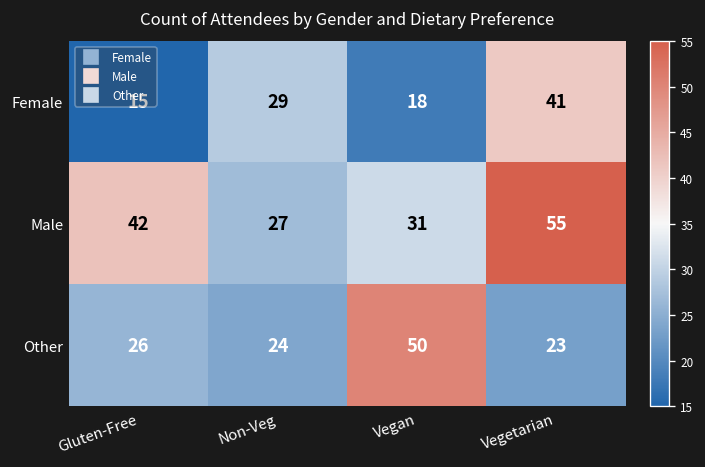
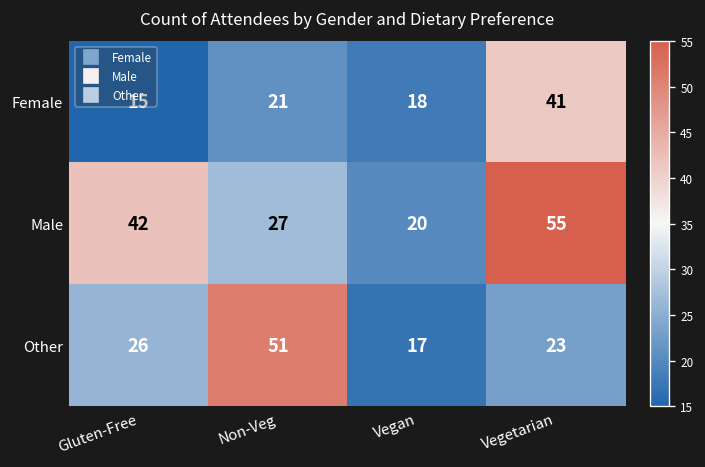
  {
    "Female": {
-     "Non-Veg": 29,
+     "Non-Veg": 21,
      "Vegan": 18,
      "Vegetarian": 41
    },
    "Male": {
      "Gluten-Free": 42,
      "Non-Veg": 27,
-     "Vegan": 31,
+     "Vegan": 20,
      "Vegetarian": 55
    },
    "Other": {
      "Gluten-Free": 26,
-     "Non-Veg": 24,
-     "Vegan": 50,
+     "Non-Veg": 51,
+     "Vegan": 17,
      "Vegetarian": 23
    }
  }
